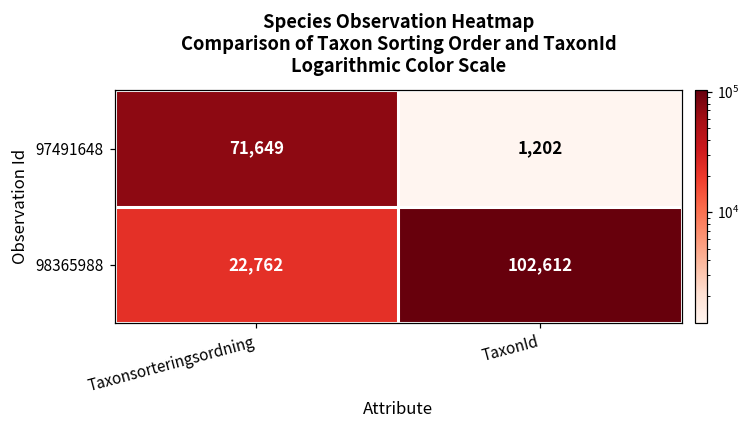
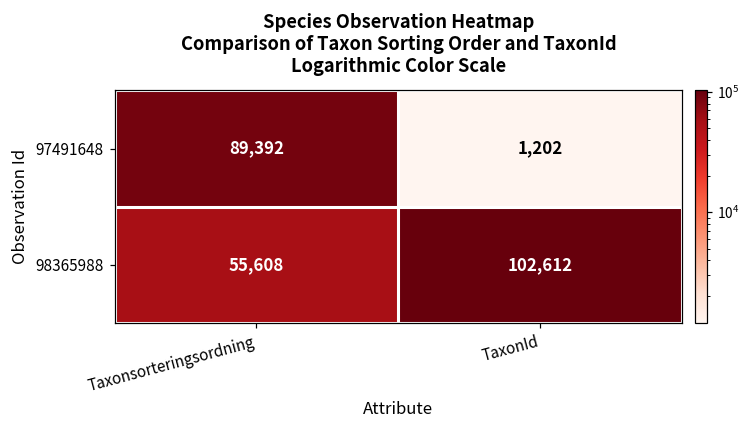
  {
    "97491648": {
-     "Taxonsorteringsordning": "71,649",
+     "Taxonsorteringsordning": "89,392",
      "TaxonId": "1,202"
    },
    "98365988": {
-     "Taxonsorteringsordning": "22,762",
+     "Taxonsorteringsordning": "55,608",
      "TaxonId": "102,612"
    }
  }
